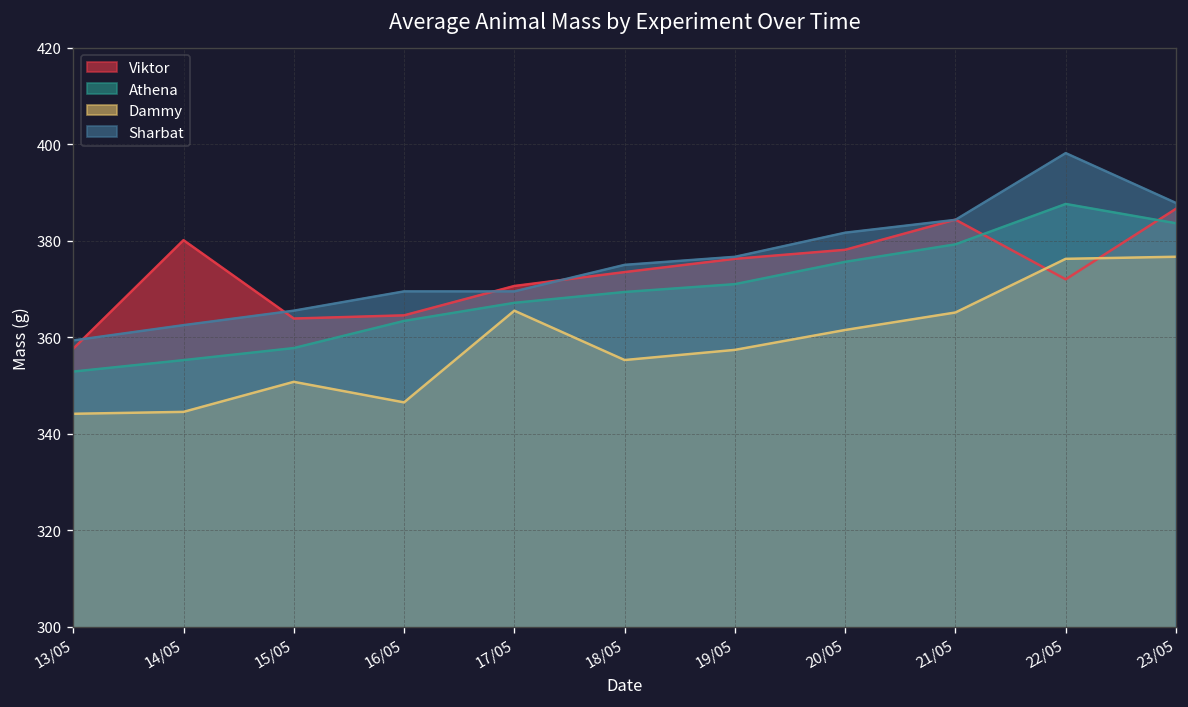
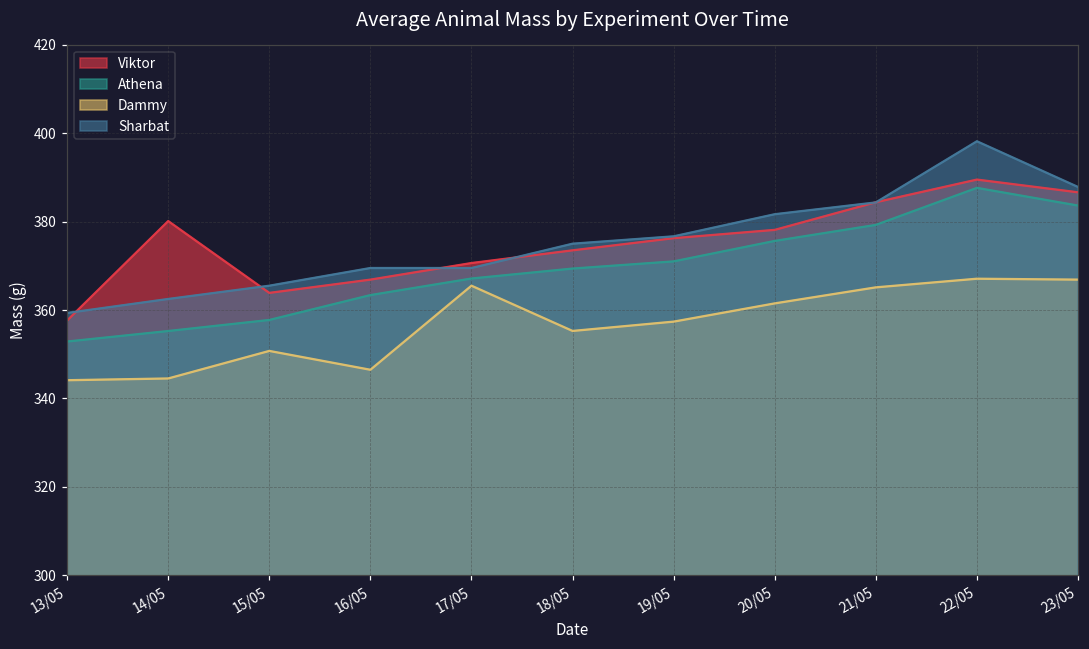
  {
    "Viktor": {
      "13/05": 358,
      "14/05": 380,
      "15/05": 364,
-     "16/05": 365,
+     "16/05": 367,
      "17/05": 371,
      "18/05": 374,
      "20/05": 378,
-     "22/05": 372,
+     "22/05": 390,
      "23/05": 387
    },
    "Dammy": {
      "13/05": 344,
      "14/05": 345,
      "15/05": 351,
      "16/05": 346,
      "17/05": 366,
      "18/05": 355,
      "19/05": 357,
      "20/05": 362,
      "21/05": 365,
-     "22/05": 376,
-     "23/05": 377
+     "22/05": 367,
+     "23/05": 367
    }
  }
